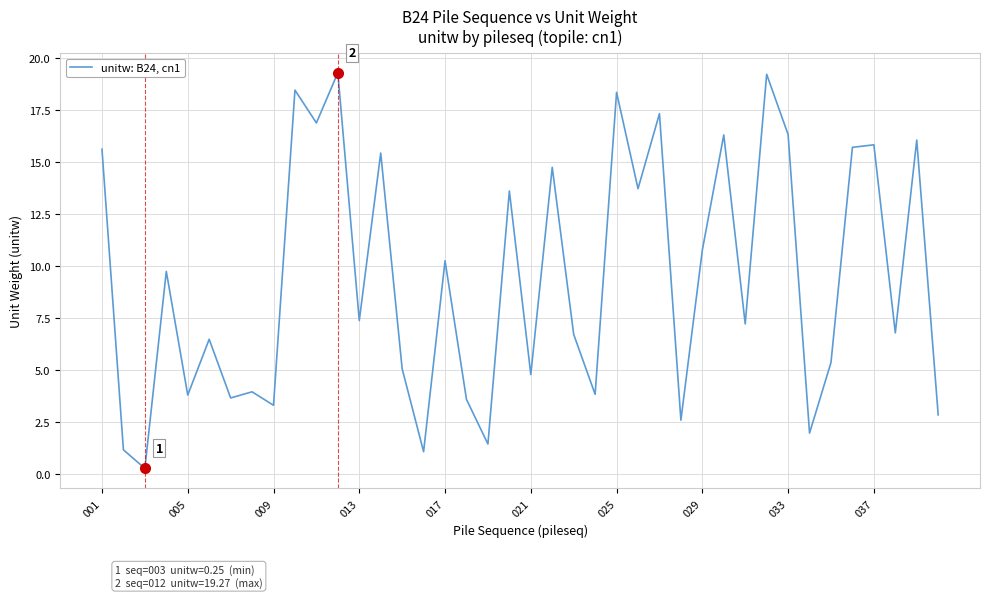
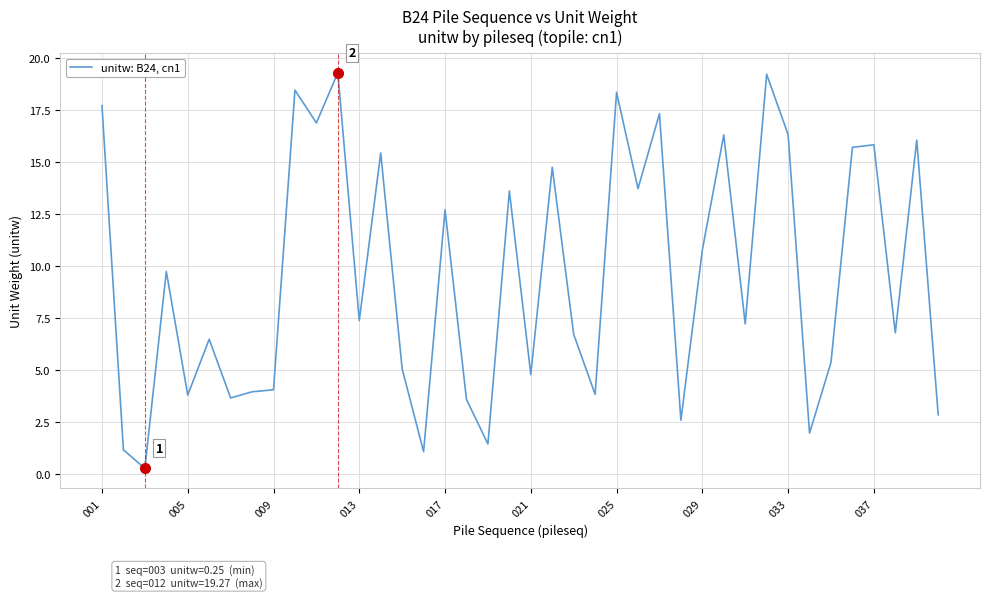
  {
    "unitw: B24, cn1": {
-     "001": 15.6,
+     "001": 17.7,
      "005": 3.8,
-     "009": 3.3,
+     "009": 4.0,
      "013": 7.4,
-     "017": 10.2,
+     "017": 12.7,
      "021": 4.8,
      "025": 18.3,
      "029": 10.7,
      "033": 16.3,
      "037": 15.8
    }
  }
